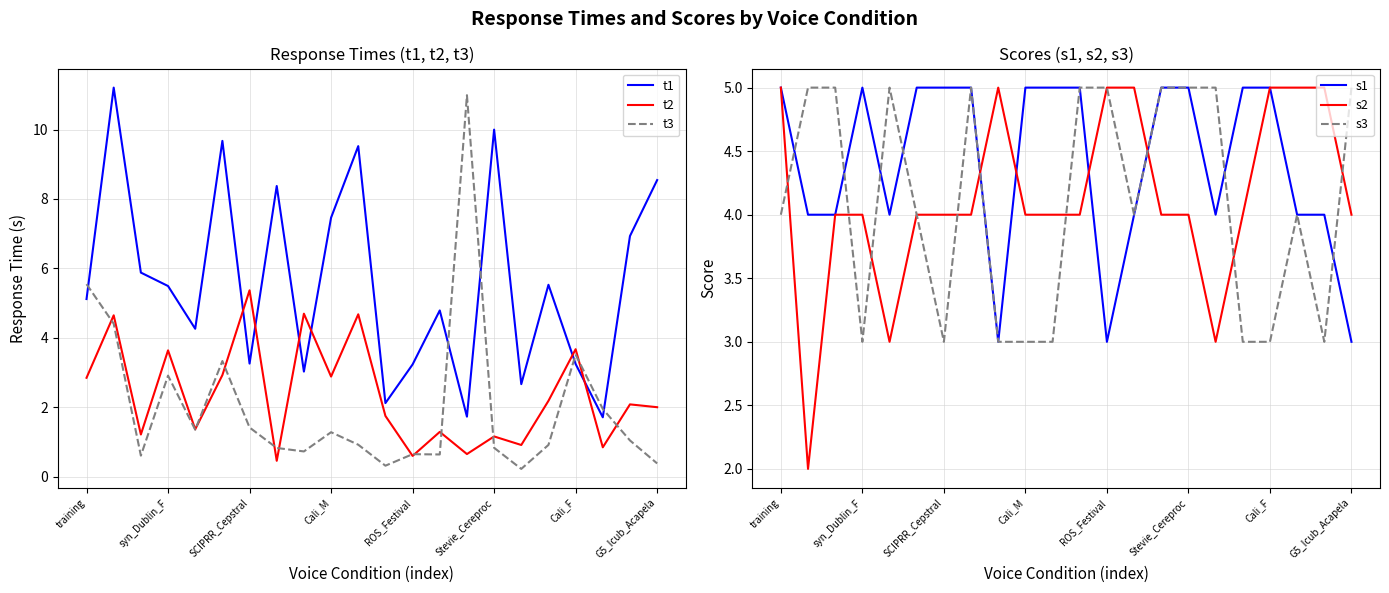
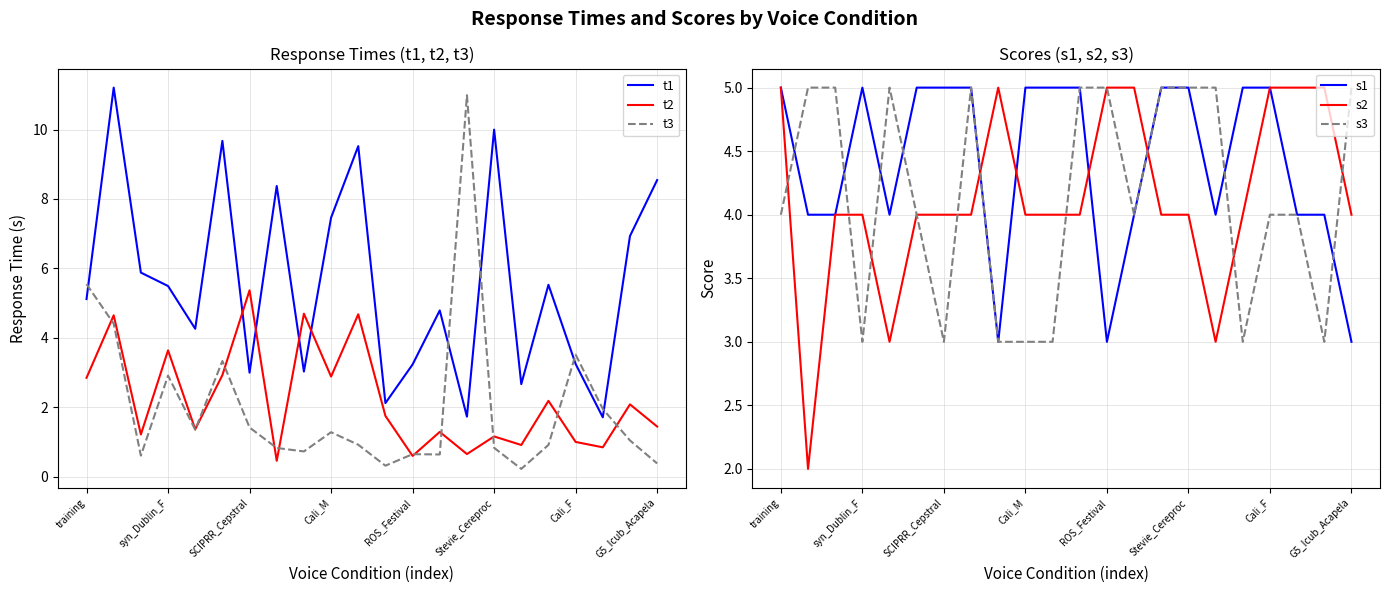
  {
    "Response Times (t1, t2, t3)": {
      "t1": {
        "training": 5.1,
        "syn_Dublin_F": 5.5,
-       "SCIPRR_Cepstral": 3.3,
+       "SCIPRR_Cepstral": 3.0,
        "Cali_M": 7.5,
        "ROS_Festival": 3.2,
        "Stevie_Cereproc": 10.0,
        "Cali_F": 3.2,
        "G5_Icub_Acapela": 8.5
      },
      "t2": {
        "training": 2.8,
        "syn_Dublin_F": 3.6,
        "SCIPRR_Cepstral": 5.4,
        "Cali_M": 2.9,
        "Stevie_Cereproc": 1.2,
-       "Cali_F": 3.7,
-       "G5_Icub_Acapela": 2.0
+       "Cali_F": 1.0,
+       "G5_Icub_Acapela": 1.4
      },
      "t3": {
        "training": 5.5,
        "syn_Dublin_F": 2.9,
        "SCIPRR_Cepstral": 1.4,
        "Cali_M": 1.3,
        "Stevie_Cereproc": 0.8,
        "Cali_F": 3.5,
        "G5_Icub_Acapela": 0.4
      }
    },
    "Scores (s1, s2, s3)": {
      "s1": {
        "syn_Dublin_F": 5,
        "SCIPRR_Cepstral": 5,
        "Cali_M": 5,
        "ROS_Festival": 3,
        "G5_Icub_Acapela": 3
      },
      "s2": {
        "syn_Dublin_F": 4,
        "SCIPRR_Cepstral": 4,
        "Cali_M": 4,
        "Stevie_Cereproc": 4,
        "G5_Icub_Acapela": 4
      },
      "s3": {
        "training": 4,
        "syn_Dublin_F": 3,
        "SCIPRR_Cepstral": 3,
        "Cali_M": 3,
-       "Cali_F": 3
+       "Cali_F": 4
      }
    }
  }
